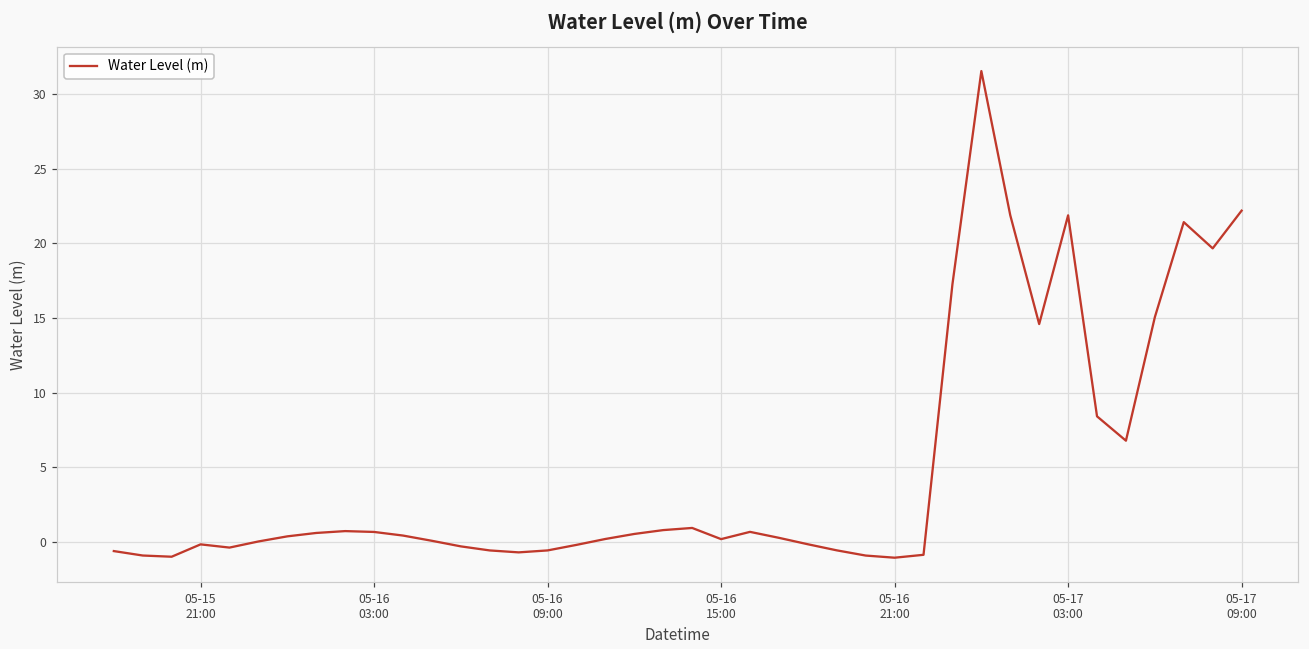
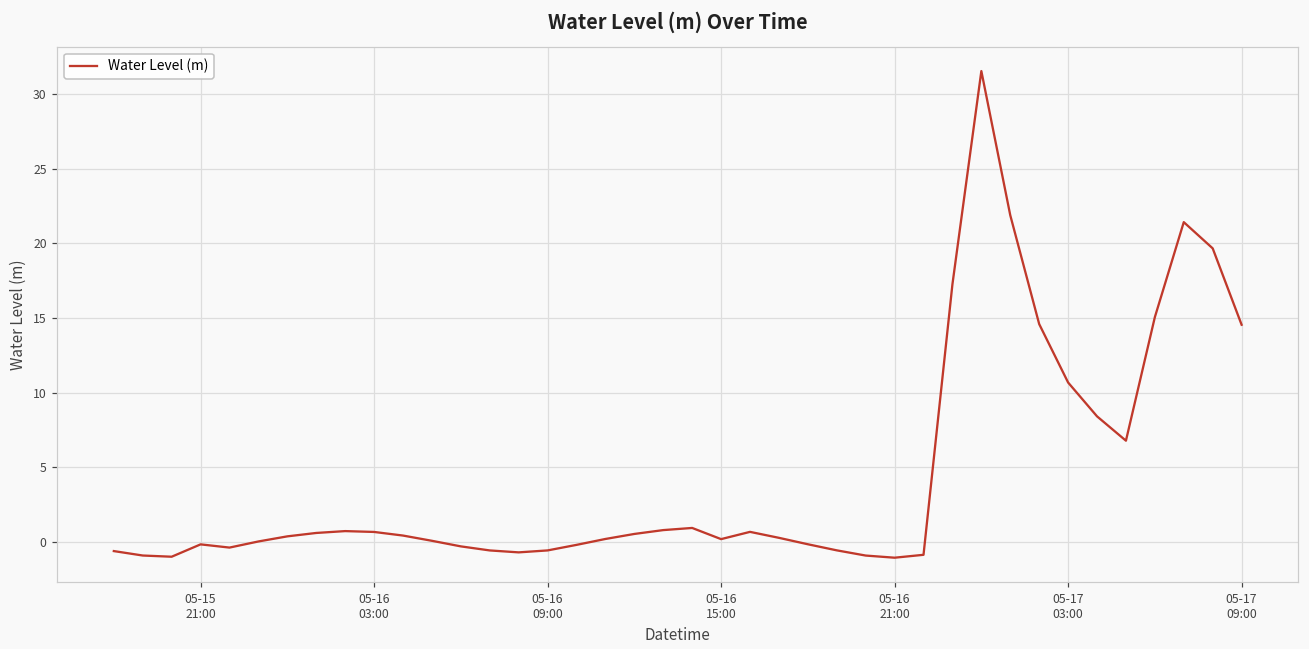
  {
    "05-15 21:00": -0.2,
    "05-16 03:00": 0.7,
    "05-16 09:00": -0.6,
    "05-16 15:00": 0.2,
    "05-16 21:00": -1.0,
-   "05-17 03:00": 21.9,
-   "05-17 09:00": 22.2
+   "05-17 03:00": 10.7,
+   "05-17 09:00": 14.6
  }
